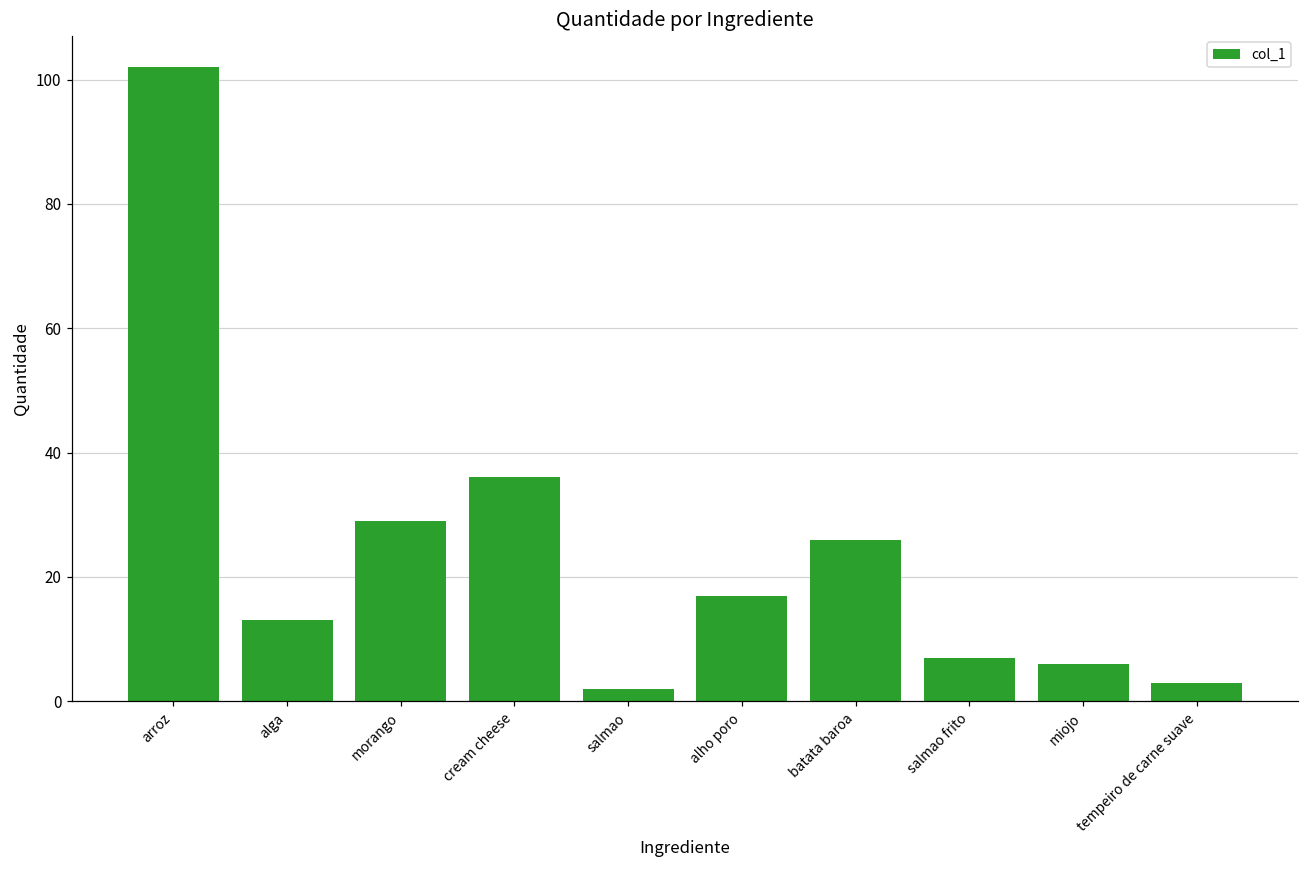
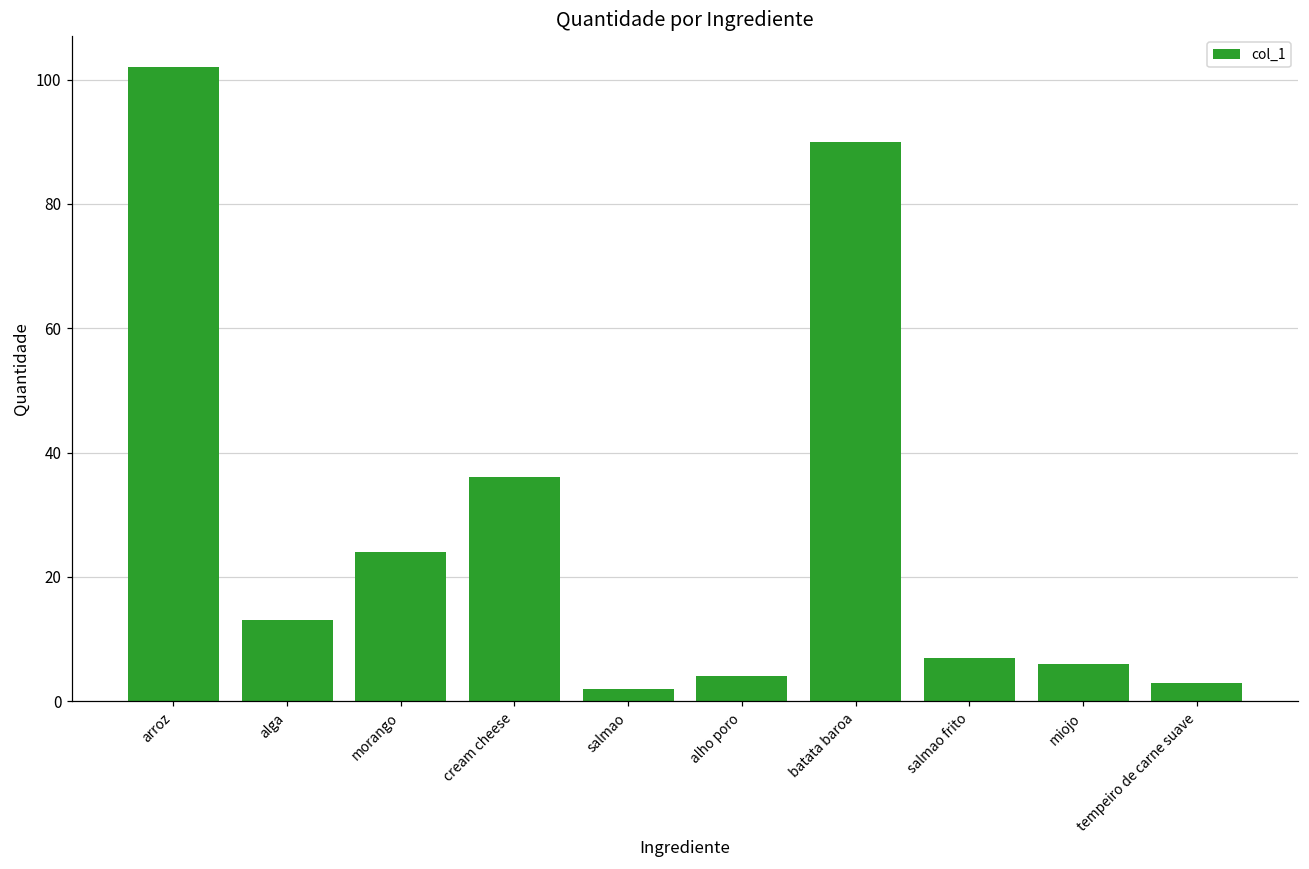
  {
    "arroz": 102,
    "alga": 13,
-   "morango": 29,
+   "morango": 24,
    "cream cheese": 36,
    "salmao": 2,
-   "alho poro": 17,
-   "batata baroa": 26,
+   "alho poro": 4,
+   "batata baroa": 90,
    "salmao frito": 7,
    "miojo": 6,
    "tempeiro de carne suave": 3
  }
